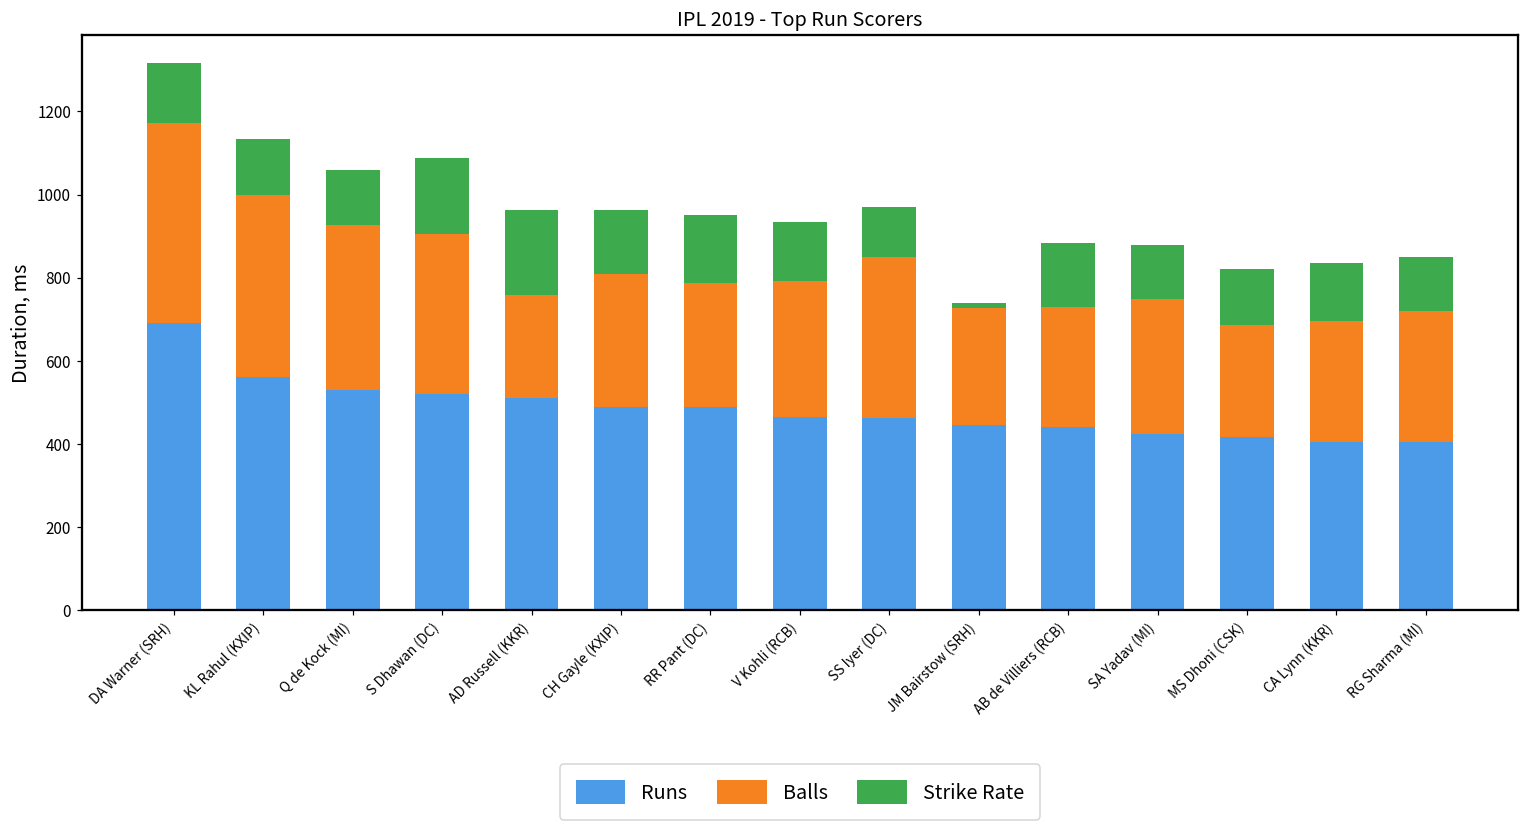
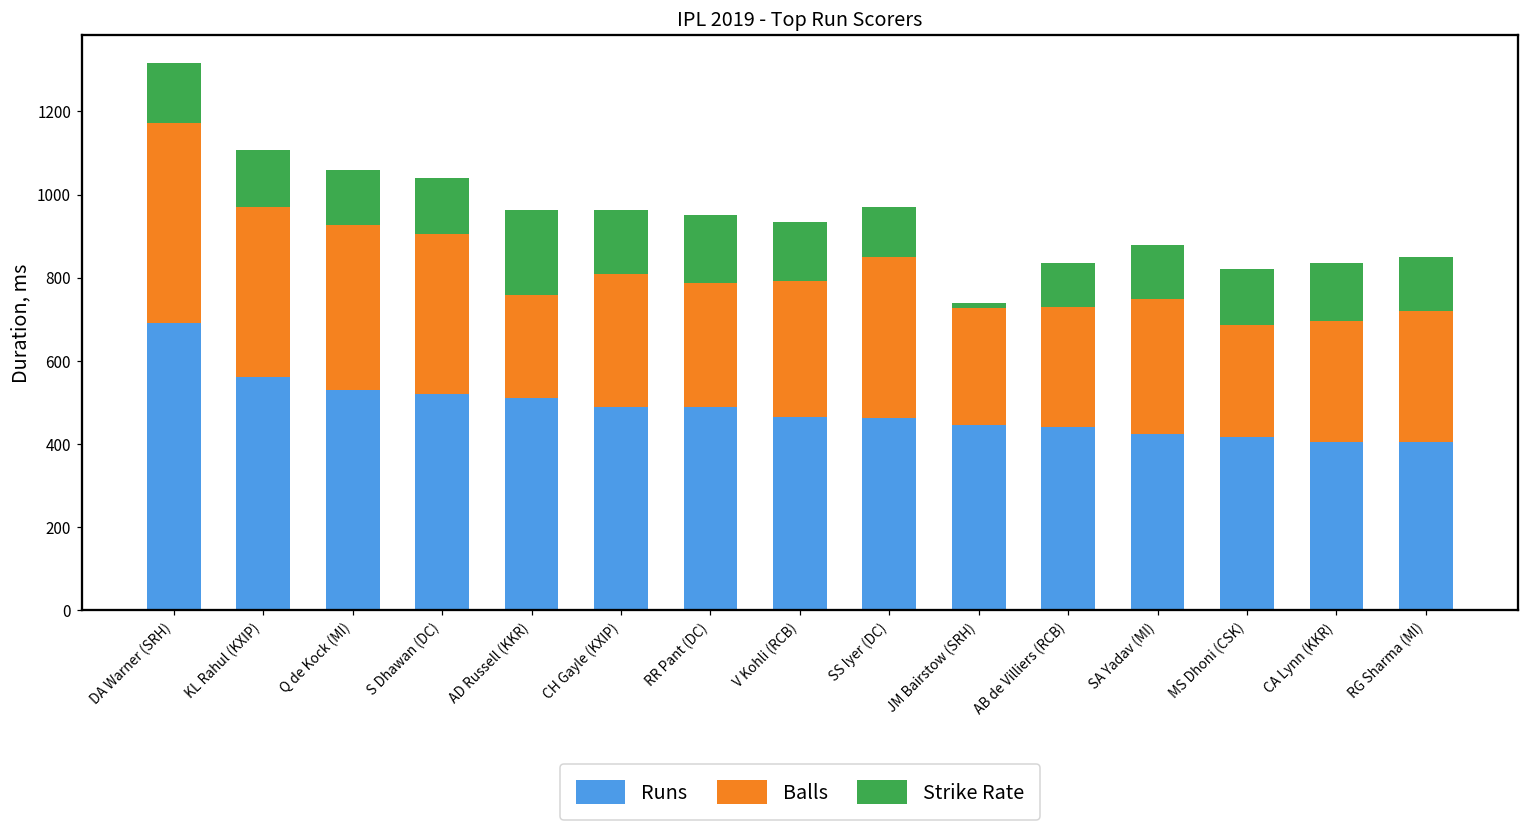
  {
    "Runs": {
      "DA Warner (SRH)": 690,
      "KL Rahul (KXIP)": 560,
      "Q de Kock (MI)": 530,
      "S Dhawan (DC)": 520,
      "AD Russell (KKR)": 510,
      "CH Gayle (KXIP)": 490,
      "RR Pant (DC)": 490,
      "V Kohli (RCB)": 460,
      "SS Iyer (DC)": 460,
      "JM Bairstow (SRH)": 450,
      "AB de Villiers (RCB)": 440,
      "SA Yadav (MI)": 420,
      "MS Dhoni (CSK)": 420,
      "CA Lynn (KKR)": 410,
      "RG Sharma (MI)": 410
    },
    "Balls": {
      "DA Warner (SRH)": 480,
-     "KL Rahul (KXIP)": 440,
+     "KL Rahul (KXIP)": 410,
      "Q de Kock (MI)": 400,
      "S Dhawan (DC)": 380,
      "AD Russell (KKR)": 250,
      "CH Gayle (KXIP)": 320,
      "RR Pant (DC)": 300,
      "V Kohli (RCB)": 330,
      "SS Iyer (DC)": 390,
      "JM Bairstow (SRH)": 280,
      "AB de Villiers (RCB)": 290,
      "SA Yadav (MI)": 320,
      "MS Dhoni (CSK)": 270,
      "CA Lynn (KKR)": 290,
      "RG Sharma (MI)": 320
    },
    "Strike Rate": {
      "DA Warner (SRH)": 140,
      "KL Rahul (KXIP)": 140,
      "Q de Kock (MI)": 130,
-     "S Dhawan (DC)": 180,
+     "S Dhawan (DC)": 140,
      "AD Russell (KKR)": 200,
      "CH Gayle (KXIP)": 150,
      "RR Pant (DC)": 160,
      "V Kohli (RCB)": 140,
      "SS Iyer (DC)": 120,
      "JM Bairstow (SRH)": 10,
-     "AB de Villiers (RCB)": 150,
+     "AB de Villiers (RCB)": 110,
      "SA Yadav (MI)": 130,
      "MS Dhoni (CSK)": 130,
      "CA Lynn (KKR)": 140,
      "RG Sharma (MI)": 130
    }
  }
